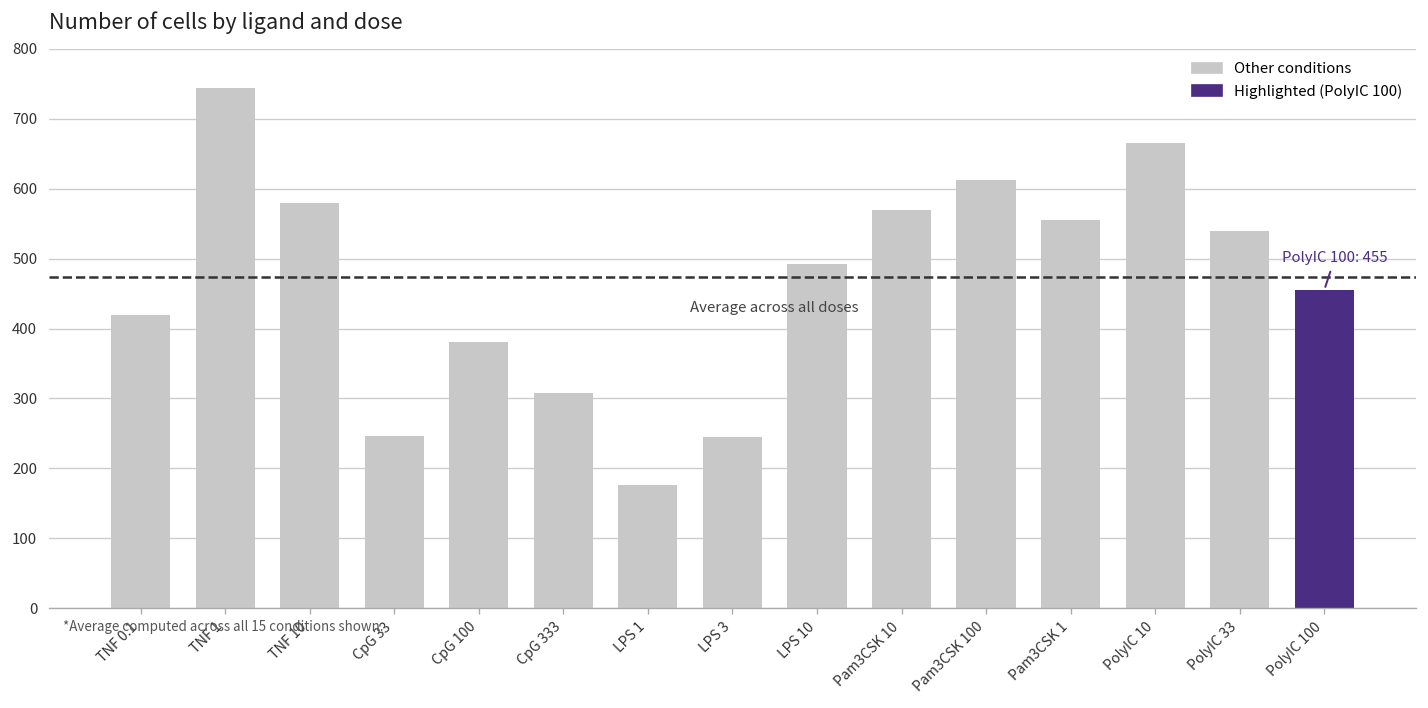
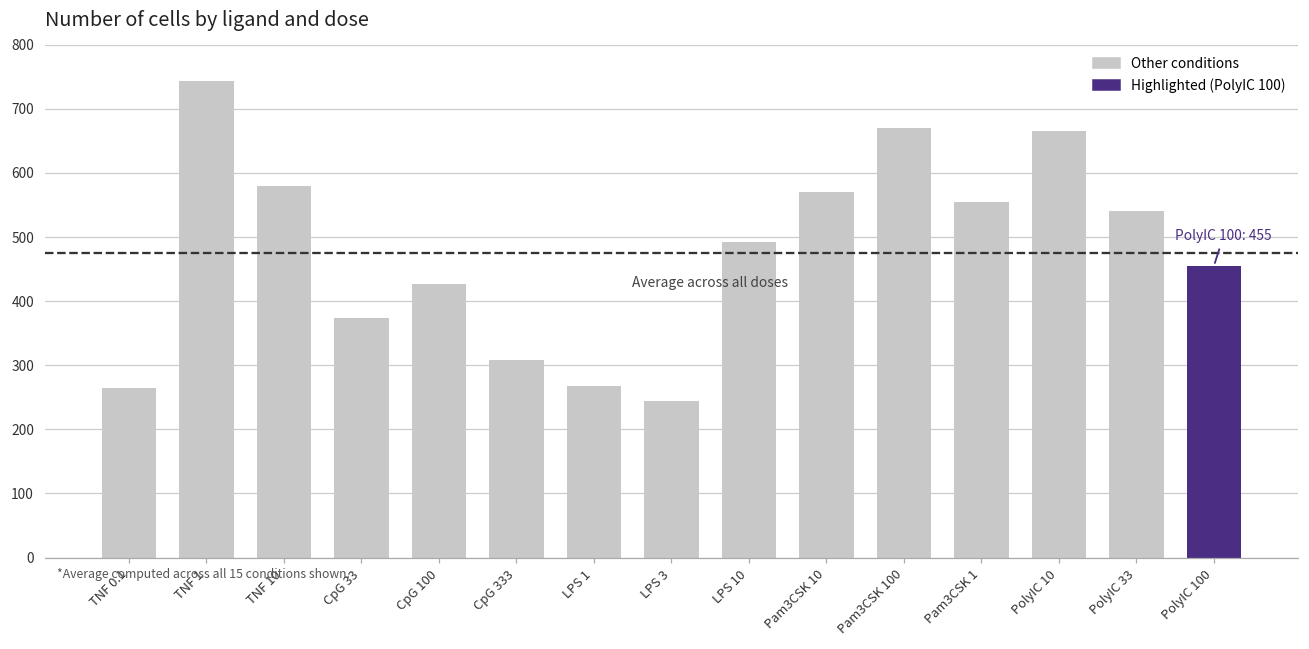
  {
-   "TNF 0.1": 420,
+   "TNF 0.1": 260,
    "TNF 1": 740,
    "TNF 10": 580,
-   "CpG 33": 250,
-   "CpG 100": 380,
+   "CpG 33": 370,
+   "CpG 100": 430,
    "CpG 333": 310,
-   "LPS 1": 180,
+   "LPS 1": 270,
    "LPS 3": 250,
    "LPS 10": 490,
    "Pam3CSK 10": 570,
-   "Pam3CSK 100": 610,
+   "Pam3CSK 100": 670,
    "Pam3CSK 1": 560,
    "PolyIC 10": 670,
    "PolyIC 33": 540
  }
